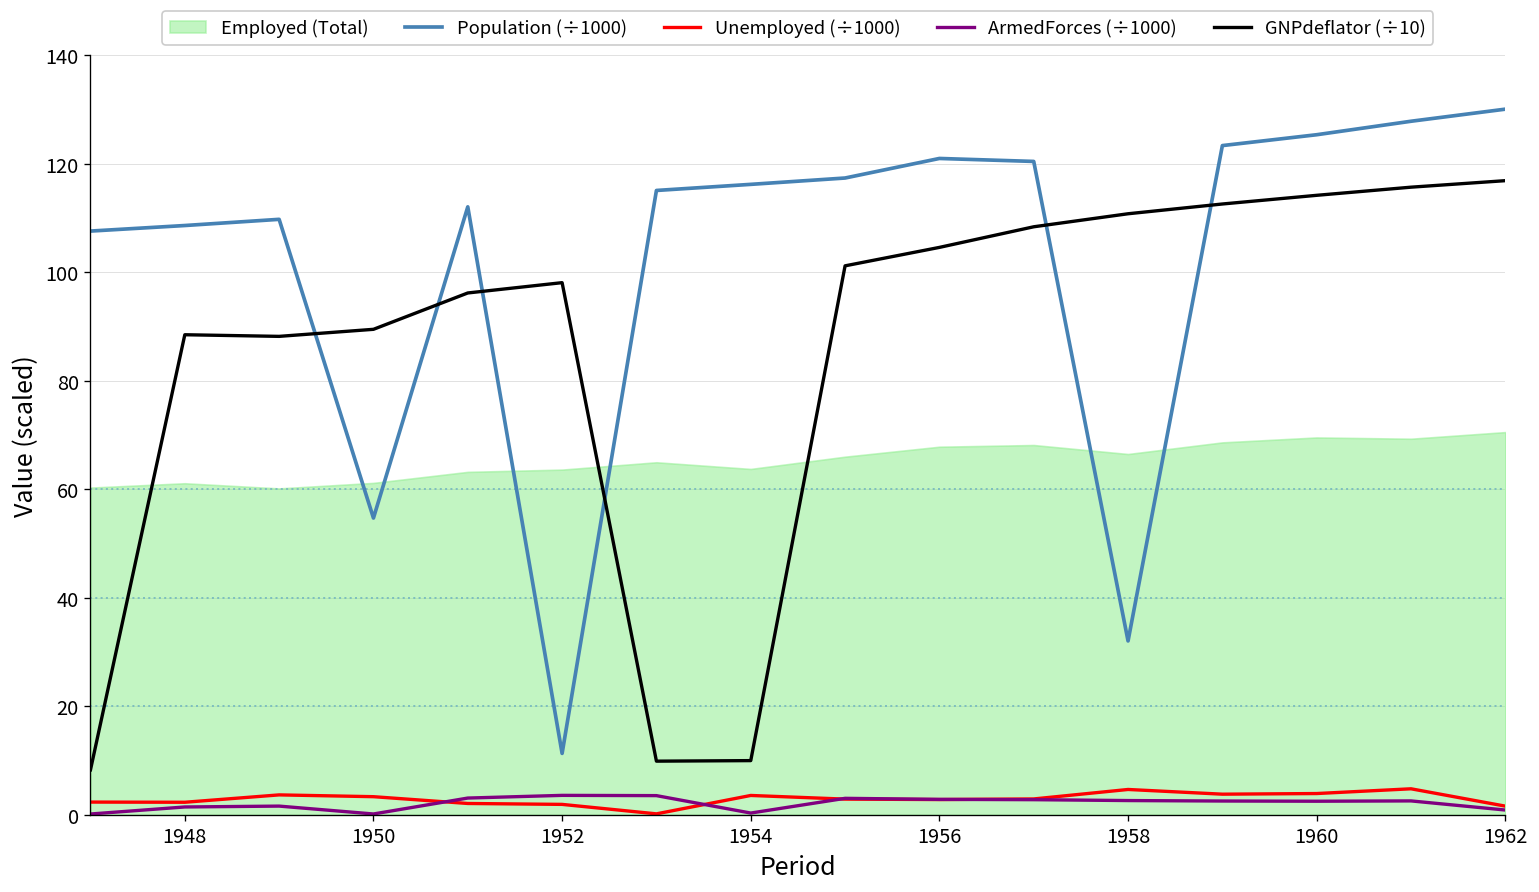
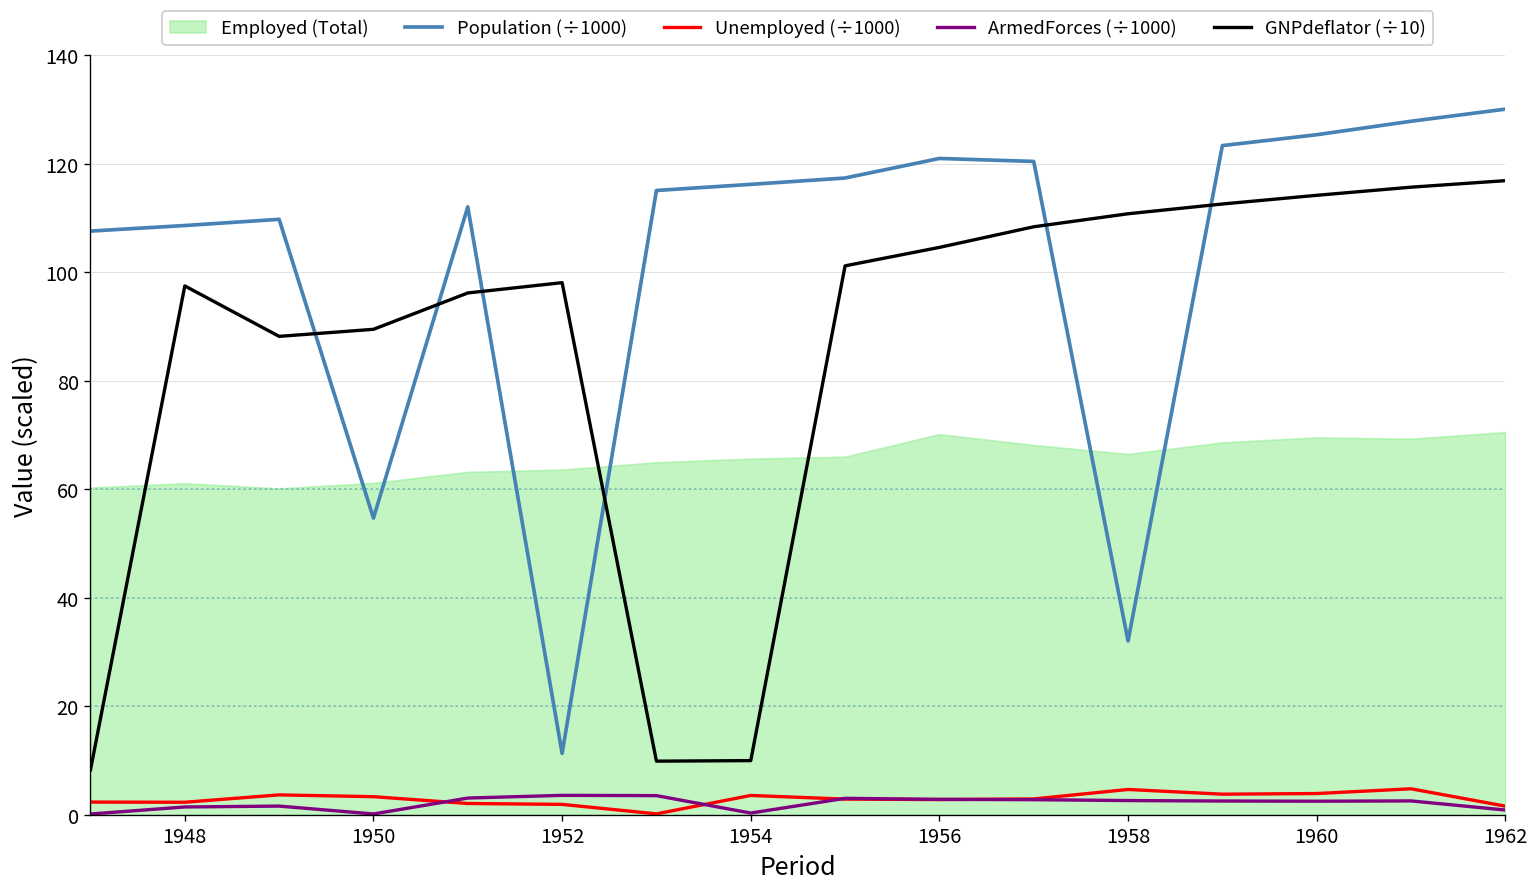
  {
    "Employed (Total)": {
      "1948": 61,
      "1950": 61,
      "1952": 64,
-     "1954": 64,
-     "1956": 68,
+     "1954": 66,
+     "1956": 70,
      "1958": 67,
      "1960": 70,
      "1962": 71
    },
    "Population (÷1000)": {
      "1948": 109,
      "1950": 55,
      "1952": 11,
      "1954": 116,
      "1956": 121,
      "1958": 32,
      "1960": 125,
      "1962": 130
    },
    "Unemployed (÷1000)": {
      "1948": 2,
      "1950": 3,
      "1952": 2,
      "1954": 4,
      "1958": 5,
      "1960": 4,
      "1962": 2
    },
    "ArmedForces (÷1000)": {
      "1948": 1,
      "1950": 0,
      "1952": 4,
      "1954": 0,
      "1958": 3,
      "1960": 3,
      "1962": 1
    },
    "GNPdeflator (÷10)": {
-     "1948": 89,
+     "1948": 98,
      "1950": 90,
      "1952": 98,
      "1954": 10,
      "1956": 105,
      "1958": 111,
      "1960": 114,
      "1962": 117
    }
  }
